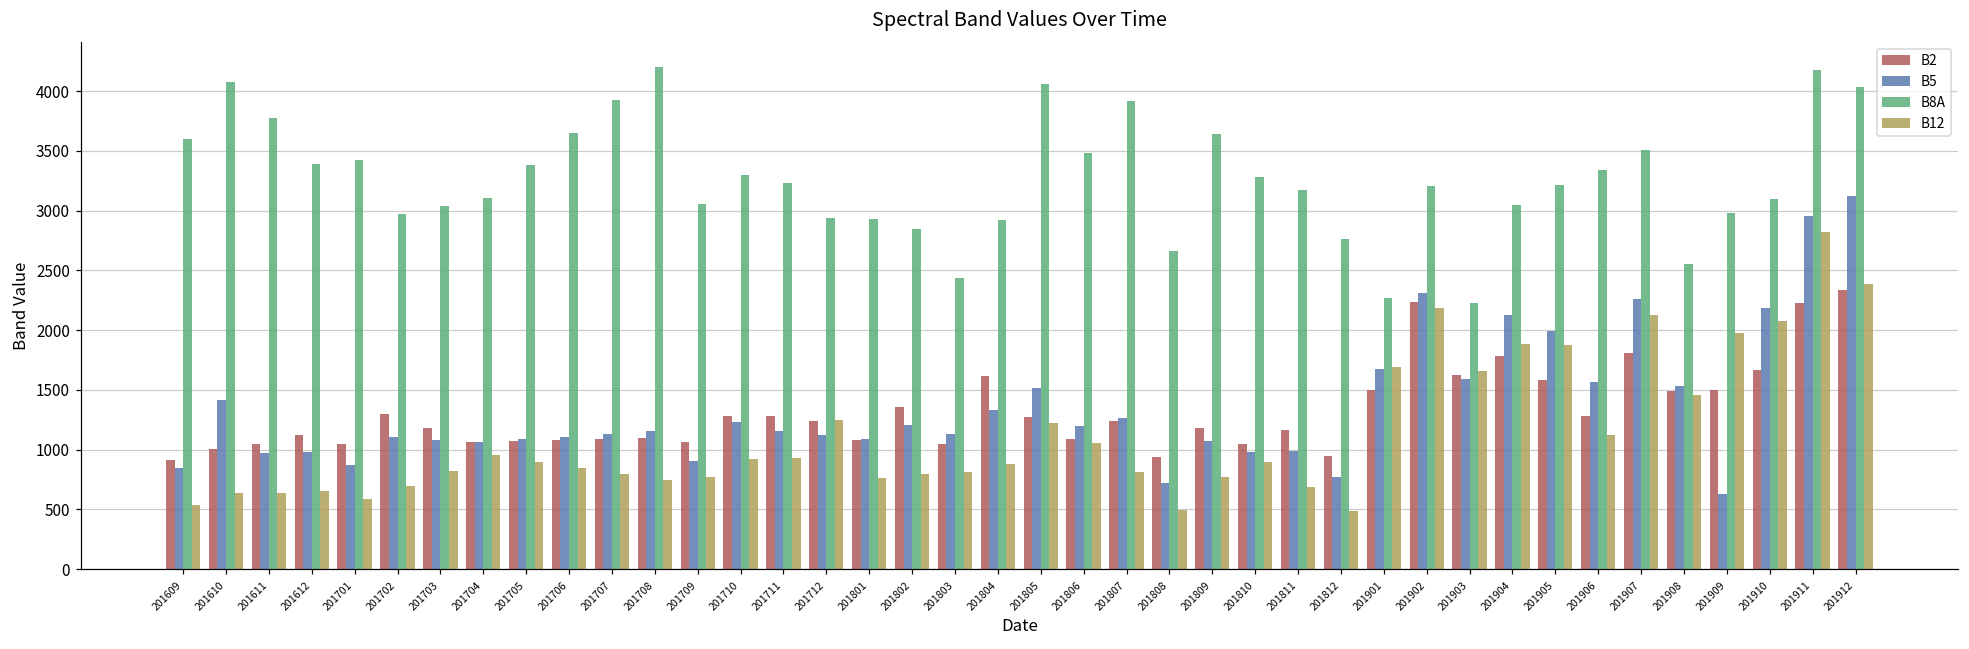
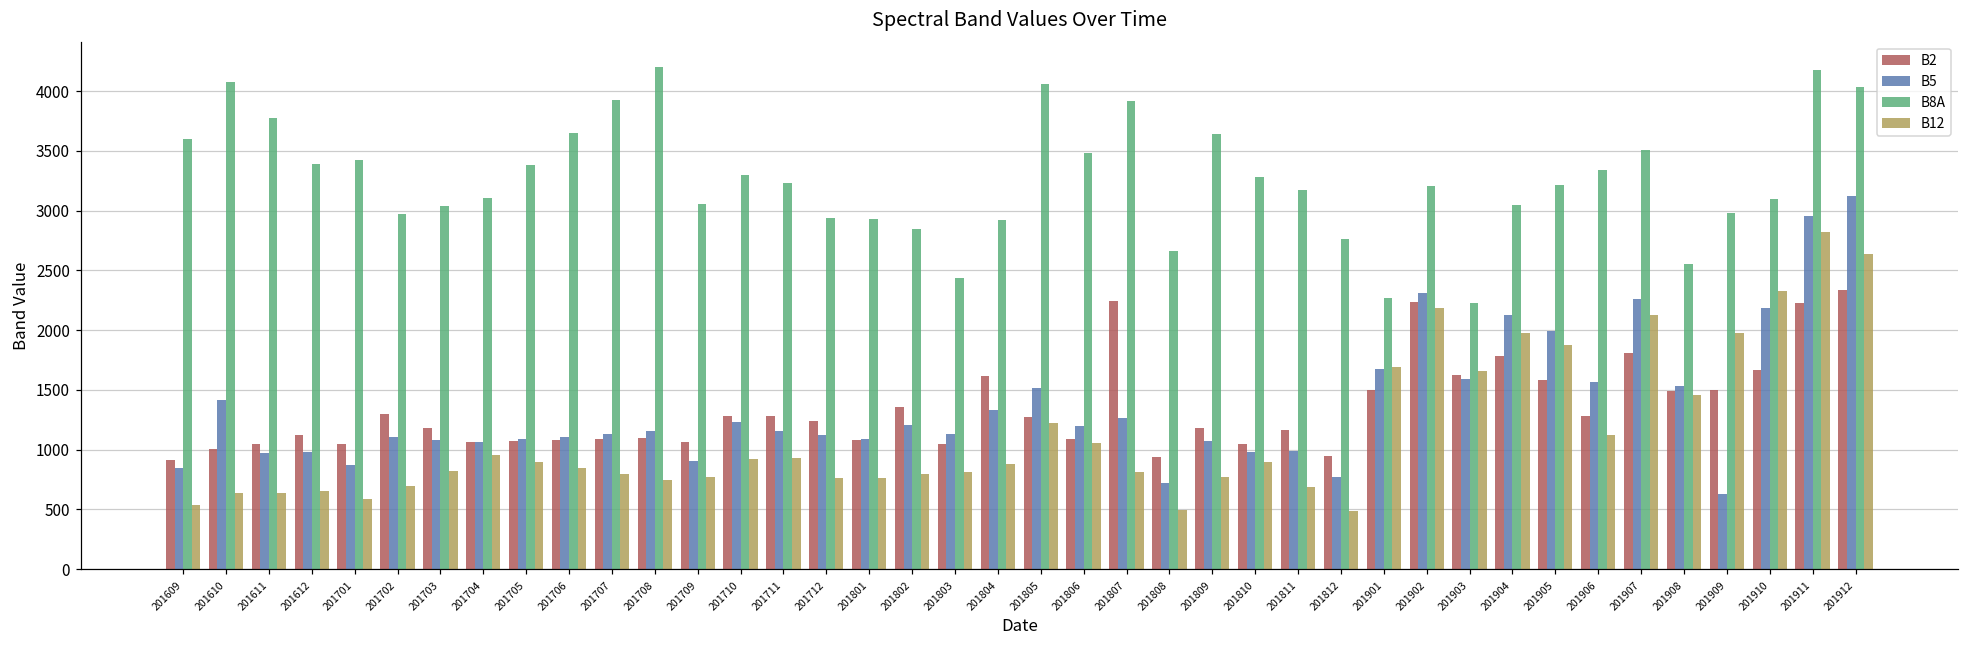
  {
    "B2": {
      "201609": 910,
      "201610": 1010,
      "201611": 1040,
      "201612": 1120,
      "201701": 1040,
      "201702": 1300,
      "201703": 1180,
      "201704": 1070,
      "201705": 1070,
      "201706": 1080,
      "201707": 1090,
      "201708": 1100,
      "201709": 1070,
      "201710": 1280,
      "201711": 1280,
      "201712": 1240,
      "201801": 1080,
      "201802": 1360,
      "201803": 1050,
      "201804": 1610,
      "201805": 1280,
      "201806": 1090,
-     "201807": 1240,
+     "201807": 2240,
      "201808": 940,
      "201809": 1180,
      "201810": 1050,
      "201811": 1170,
      "201812": 950,
      "201901": 1500,
      "201902": 2240,
      "201903": 1630,
      "201904": 1780,
      "201905": 1580,
      "201906": 1280,
      "201907": 1810,
      "201908": 1490,
      "201909": 1500,
      "201910": 1660,
      "201911": 2230,
      "201912": 2330
    },
    "B5": {
      "201609": 850,
      "201610": 1410,
      "201611": 970,
      "201612": 980,
      "201701": 880,
      "201702": 1110,
      "201703": 1080,
      "201704": 1060,
      "201705": 1090,
      "201706": 1110,
      "201707": 1130,
      "201708": 1150,
      "201709": 900,
      "201710": 1230,
      "201711": 1160,
      "201712": 1130,
      "201801": 1090,
      "201802": 1200,
      "201803": 1130,
      "201804": 1330,
      "201805": 1520,
      "201806": 1200,
      "201807": 1270,
      "201808": 720,
      "201809": 1070,
      "201810": 980,
      "201811": 990,
      "201812": 770,
      "201901": 1670,
      "201902": 2310,
      "201903": 1590,
      "201904": 2130,
      "201905": 1990,
      "201906": 1570,
      "201907": 2260,
      "201908": 1530,
      "201909": 630,
      "201910": 2180,
      "201911": 2950,
      "201912": 3120
    },
    "B8A": {
      "201609": 3600,
      "201610": 4080,
      "201611": 3780,
      "201612": 3390,
      "201701": 3420,
      "201702": 2980,
      "201703": 3040,
      "201704": 3100,
      "201705": 3380,
      "201706": 3650,
      "201707": 3930,
      "201708": 4200,
      "201709": 3050,
      "201710": 3300,
      "201711": 3230,
      "201712": 2940,
      "201801": 2930,
      "201802": 2850,
      "201803": 2440,
      "201804": 2920,
      "201805": 4060,
      "201806": 3480,
      "201807": 3920,
      "201808": 2660,
      "201809": 3640,
      "201810": 3280,
      "201811": 3170,
      "201812": 2760,
      "201901": 2270,
      "201902": 3210,
      "201903": 2230,
      "201904": 3040,
      "201905": 3210,
      "201906": 3340,
      "201907": 3510,
      "201908": 2560,
      "201909": 2980,
      "201910": 3100,
      "201911": 4180,
      "201912": 4030
    },
    "B12": {
      "201609": 540,
      "201610": 640,
      "201611": 640,
      "201612": 650,
      "201701": 580,
      "201702": 700,
      "201703": 820,
      "201704": 950,
      "201705": 900,
      "201706": 850,
      "201707": 800,
      "201708": 750,
      "201709": 780,
      "201710": 920,
      "201711": 930,
-     "201712": 1250,
+     "201712": 770,
      "201801": 770,
      "201802": 800,
      "201803": 810,
      "201804": 880,
      "201805": 1230,
      "201806": 1060,
      "201807": 810,
      "201808": 500,
      "201809": 770,
      "201810": 890,
      "201811": 680,
      "201812": 490,
      "201901": 1690,
      "201902": 2180,
      "201903": 1660,
-     "201904": 1890,
+     "201904": 1980,
      "201905": 1880,
      "201906": 1130,
      "201907": 2130,
      "201908": 1460,
      "201909": 1980,
-     "201910": 2080,
+     "201910": 2320,
      "201911": 2820,
-     "201912": 2390
+     "201912": 2640
    }
  }
